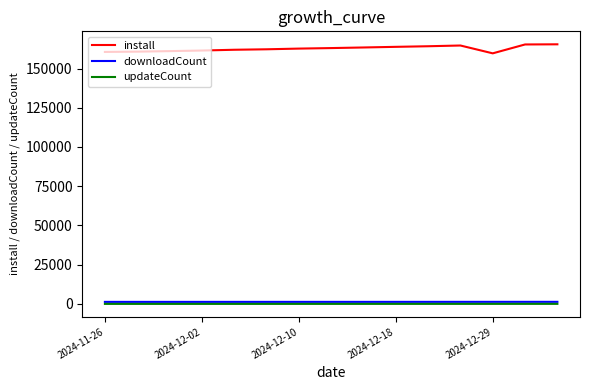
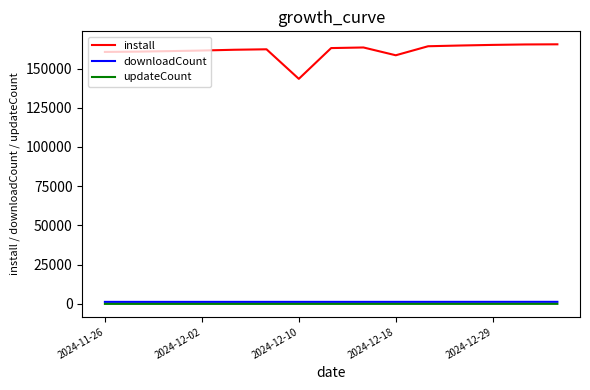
  {
    "install": {
-     "2024-12-10": 163000,
-     "2024-12-18": 164000,
-     "2024-12-29": 160000
+     "2024-12-10": 143000,
+     "2024-12-18": 158000,
+     "2024-12-29": 165000
    }
  }
